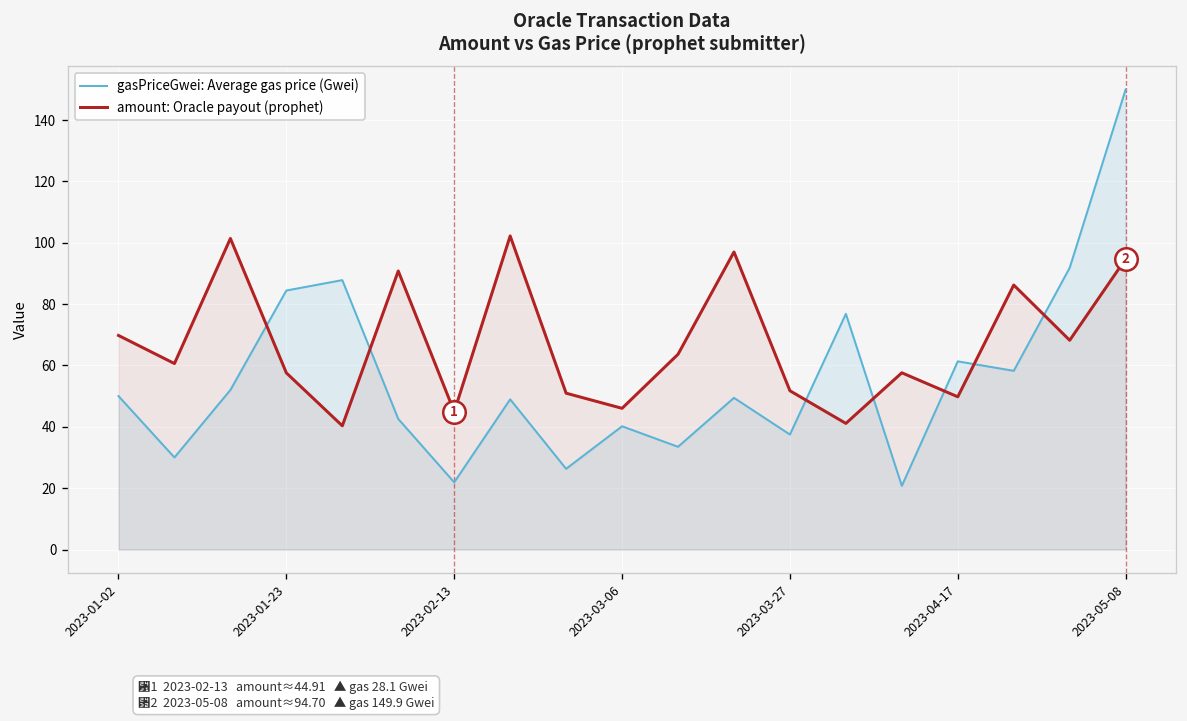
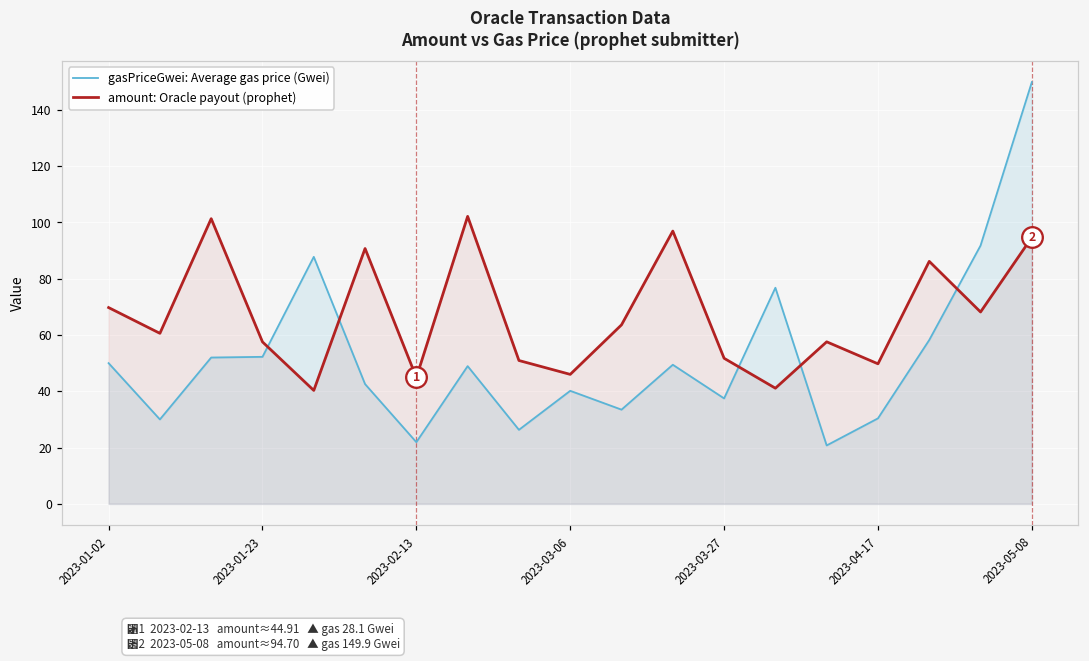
  {
    "gasPriceGwei: Average gas price (Gwei)": {
      "2023-01-02": 50,
-     "2023-01-23": 84,
+     "2023-01-23": 52,
      "2023-02-13": 22,
      "2023-03-06": 40,
      "2023-03-27": 37,
-     "2023-04-17": 61,
+     "2023-04-17": 30,
      "2023-05-08": 150
    }
  }
